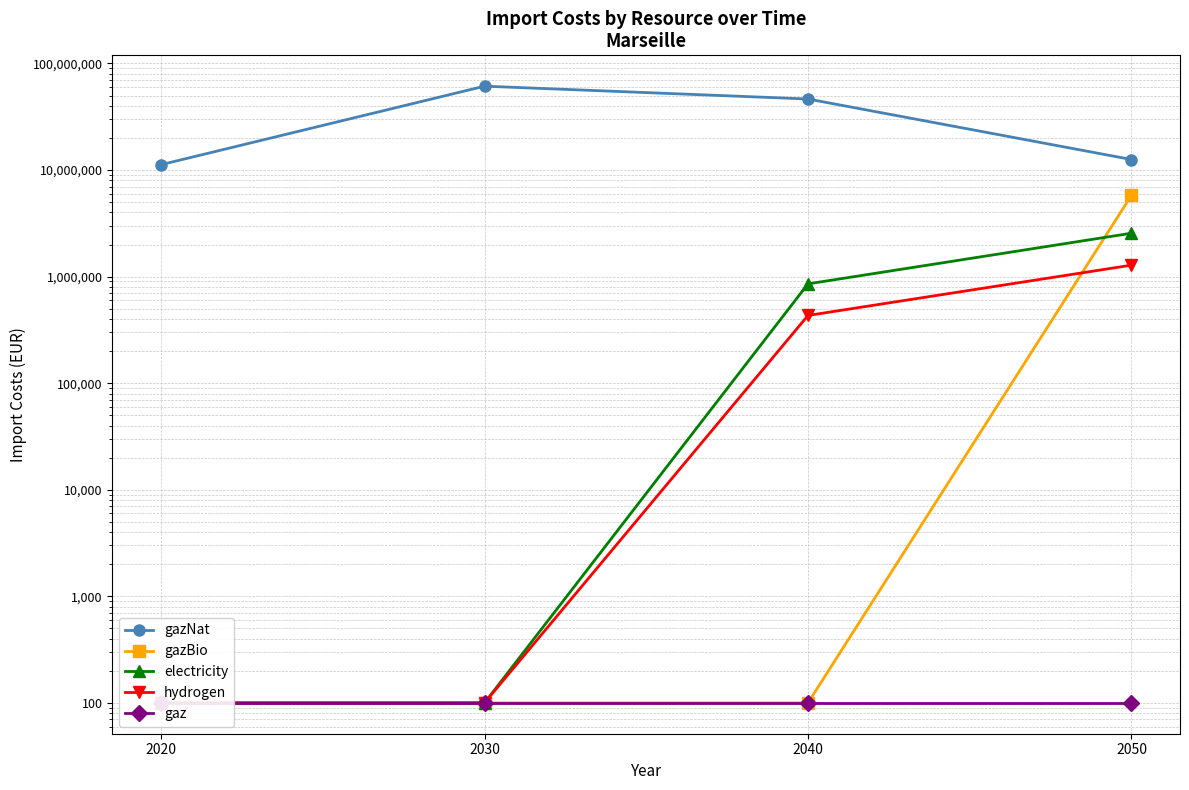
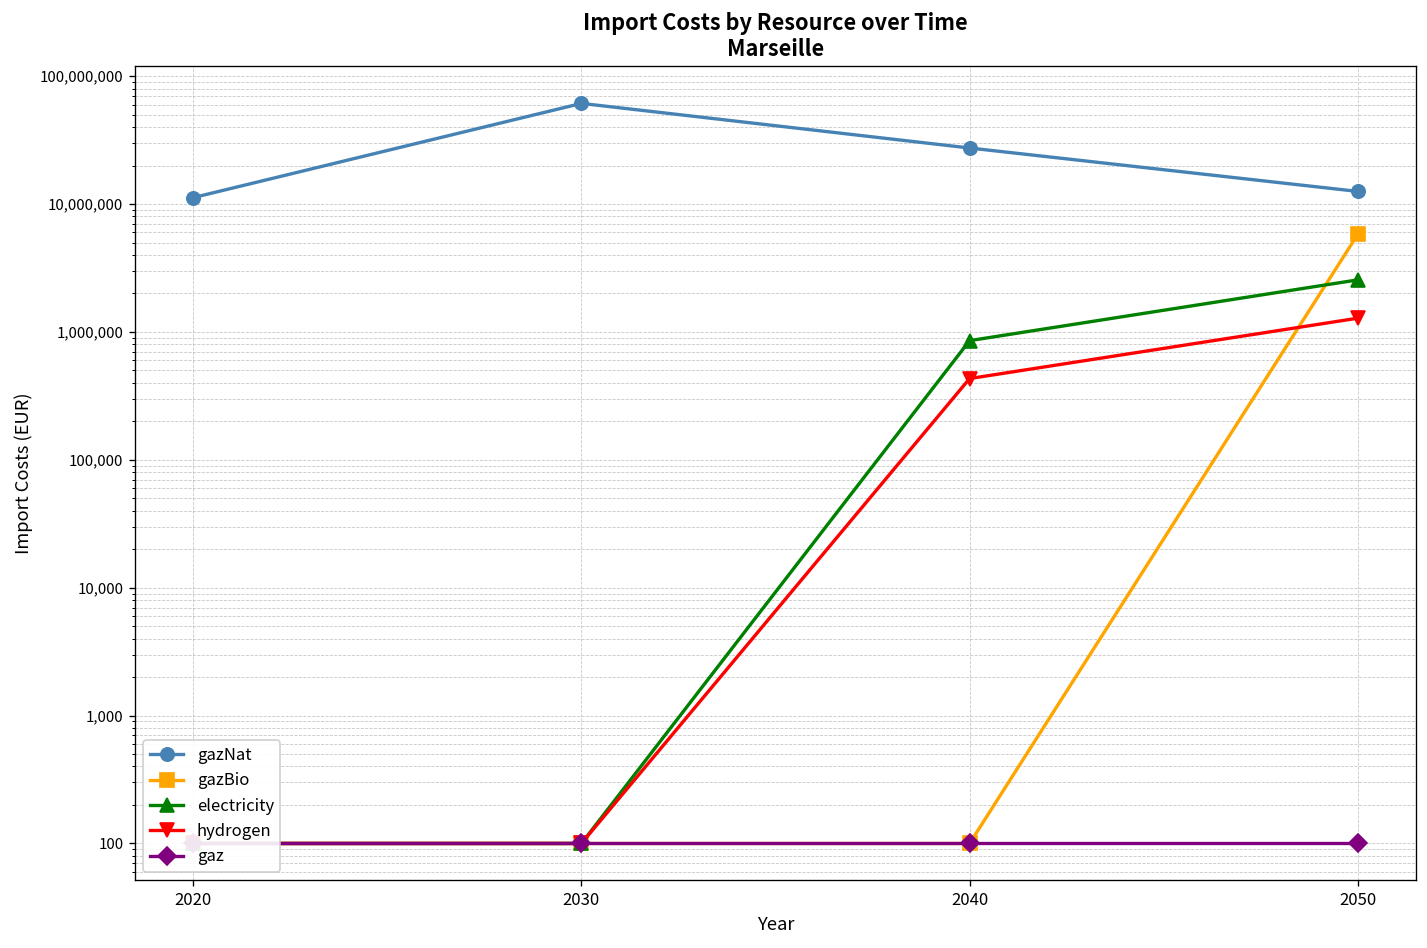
  {
    "gazNat": {
      "2020": "11,000,000",
      "2030": "60,000,000",
-     "2040": "50,000,000",
+     "2040": "27,000,000",
      "2050": "13,000,000"
    },
    "gazBio": {
      "2050": "6,000,000"
    },
    "electricity": {
      "2040": "900,000",
      "2050": "2,600,000"
    },
    "hydrogen": {
      "2040": "430,000",
      "2050": "1,300,000"
    },
    "gaz": {
      "2050": "100"
    }
  }
